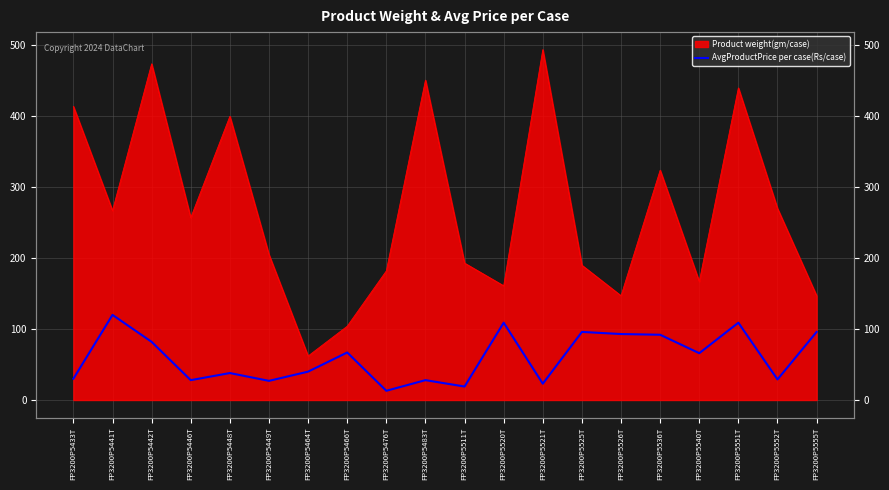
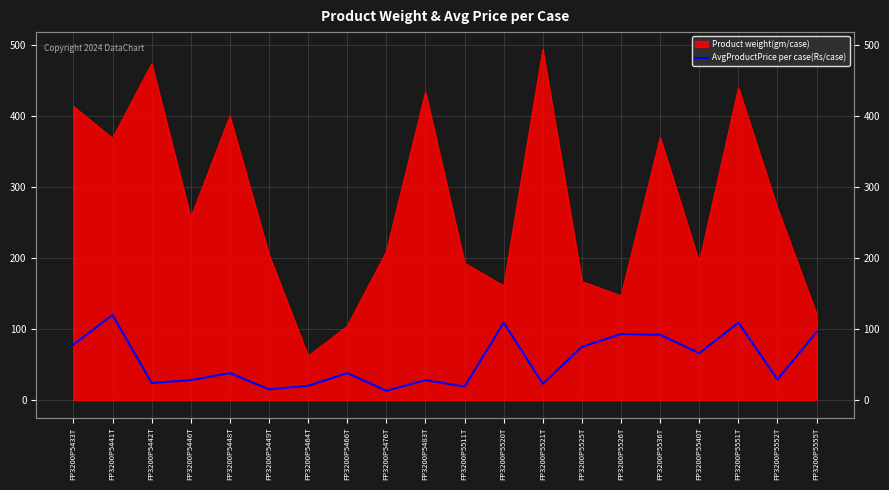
  {
    "Product weight(gm/case)": {
      "FP3200P5433T": 410,
-     "FP3200P5441T": 270,
+     "FP3200P5441T": 370,
      "FP3200P5446T": 260,
      "FP3200P5448T": 400,
      "FP3200P5449T": 210,
      "FP3200P5464T": 60,
      "FP3200P5466T": 100,
-     "FP3200P5476T": 180,
-     "FP3200P5483T": 450,
+     "FP3200P5476T": 210,
+     "FP3200P5483T": 430,
      "FP3200P5511T": 190,
      "FP3200P5520T": 160,
      "FP3200P5521T": 490,
-     "FP3200P5525T": 190,
+     "FP3200P5525T": 170,
      "FP3200P5526T": 150,
-     "FP3200P5536T": 320,
-     "FP3200P5540T": 170,
+     "FP3200P5536T": 370,
+     "FP3200P5540T": 190,
      "FP3200P5551T": 440,
      "FP3200P5552T": 270,
-     "FP3200P5555T": 150
+     "FP3200P5555T": 120
    },
    "AvgProductPrice per case(Rs/case)": {
-     "FP3200P5433T": 30,
+     "FP3200P5433T": 80,
      "FP3200P5441T": 120,
-     "FP3200P5442T": 80,
+     "FP3200P5442T": 20,
      "FP3200P5446T": 30,
      "FP3200P5448T": 40,
-     "FP3200P5449T": 30,
-     "FP3200P5464T": 40,
-     "FP3200P5466T": 70,
+     "FP3200P5449T": 20,
+     "FP3200P5464T": 20,
+     "FP3200P5466T": 40,
      "FP3200P5476T": 10,
      "FP3200P5483T": 30,
      "FP3200P5511T": 20,
      "FP3200P5520T": 110,
      "FP3200P5521T": 20,
-     "FP3200P5525T": 100,
+     "FP3200P5525T": 80,
      "FP3200P5526T": 90,
      "FP3200P5536T": 90,
      "FP3200P5540T": 70,
      "FP3200P5551T": 110,
      "FP3200P5552T": 30,
      "FP3200P5555T": 100
    }
  }
